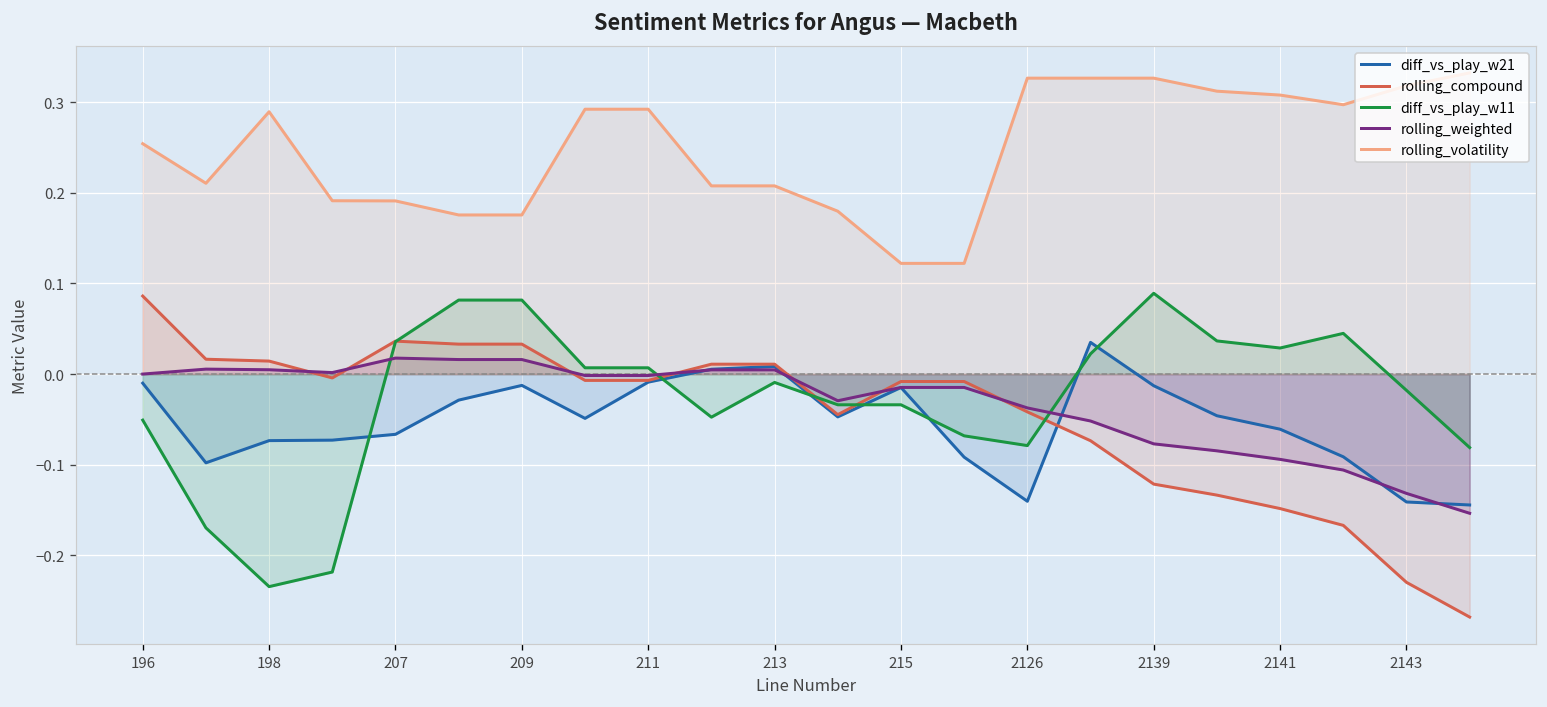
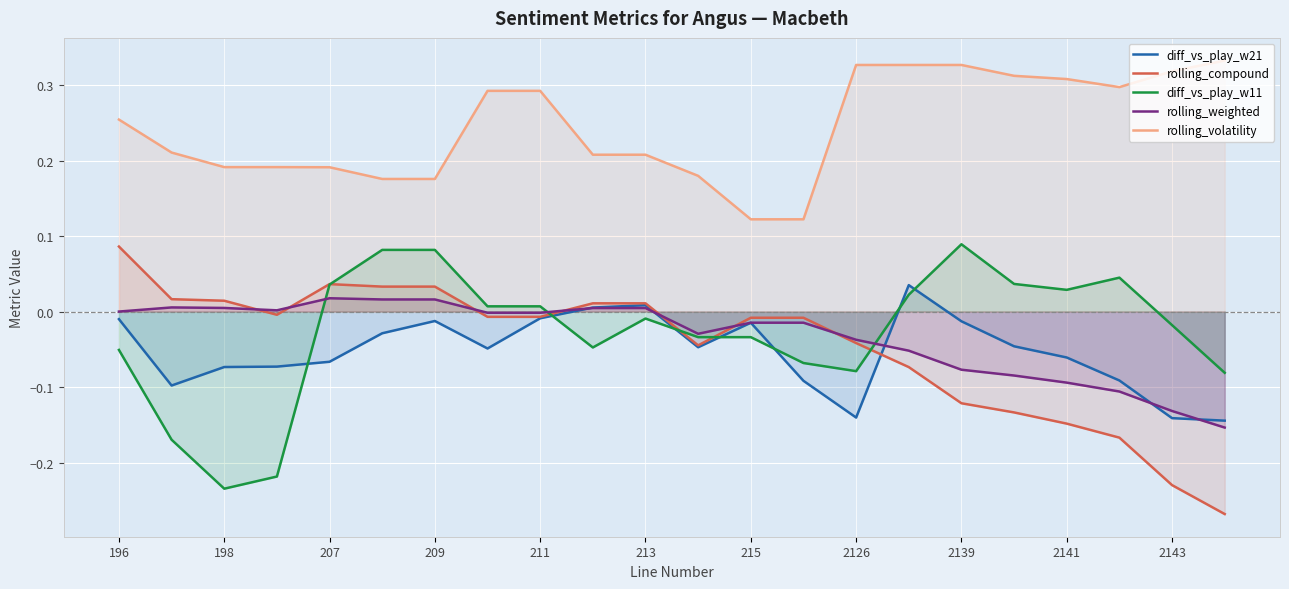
  {
    "rolling_volatility": {
      "196": 0.25,
-     "198": 0.29,
+     "198": 0.19,
      "207": 0.19,
      "209": 0.18,
      "211": 0.29,
      "213": 0.21,
      "215": 0.12,
      "2126": 0.33,
      "2139": 0.33,
      "2141": 0.31
    }
  }
